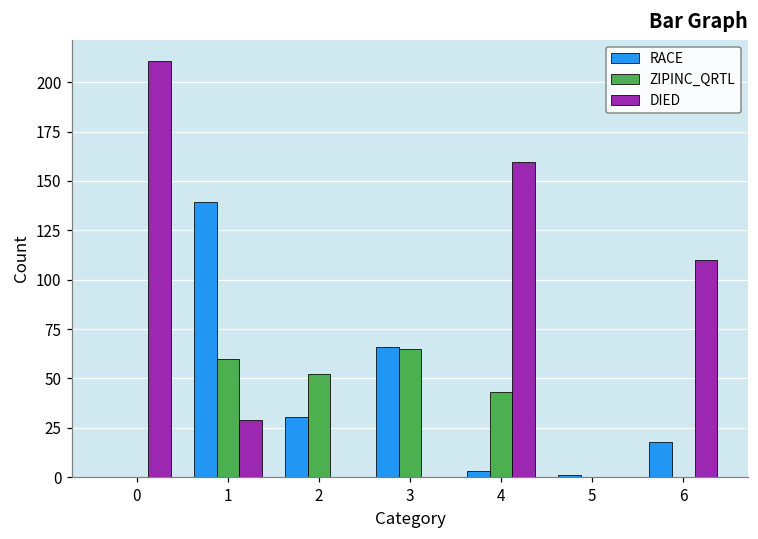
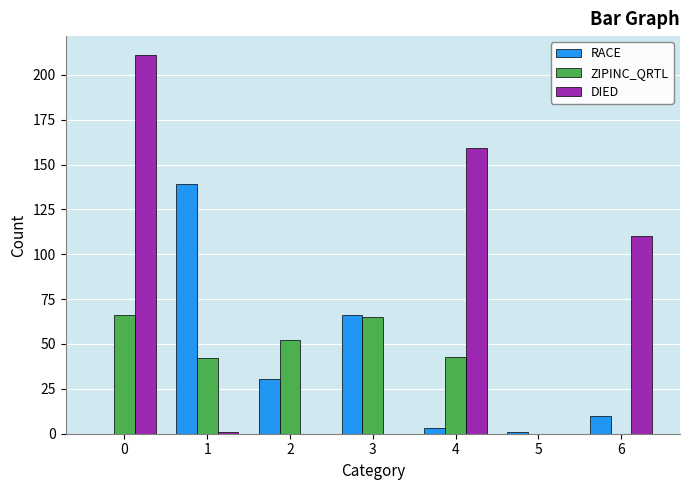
  {
    "RACE": {
      "0": 0,
      "1": 139,
      "2": 31,
      "3": 66,
      "4": 3,
-     "6": 18
+     "6": 10
    },
    "ZIPINC_QRTL": {
-     "0": 0,
-     "1": 60,
+     "0": 66,
+     "1": 42,
      "2": 52,
      "3": 65,
      "4": 43,
      "5": 0,
      "6": 0
    },
    "DIED": {
      "0": 211,
-     "1": 29,
+     "1": 1,
      "2": 0,
      "3": 0,
      "4": 159,
      "5": 0,
      "6": 110
    }
  }
